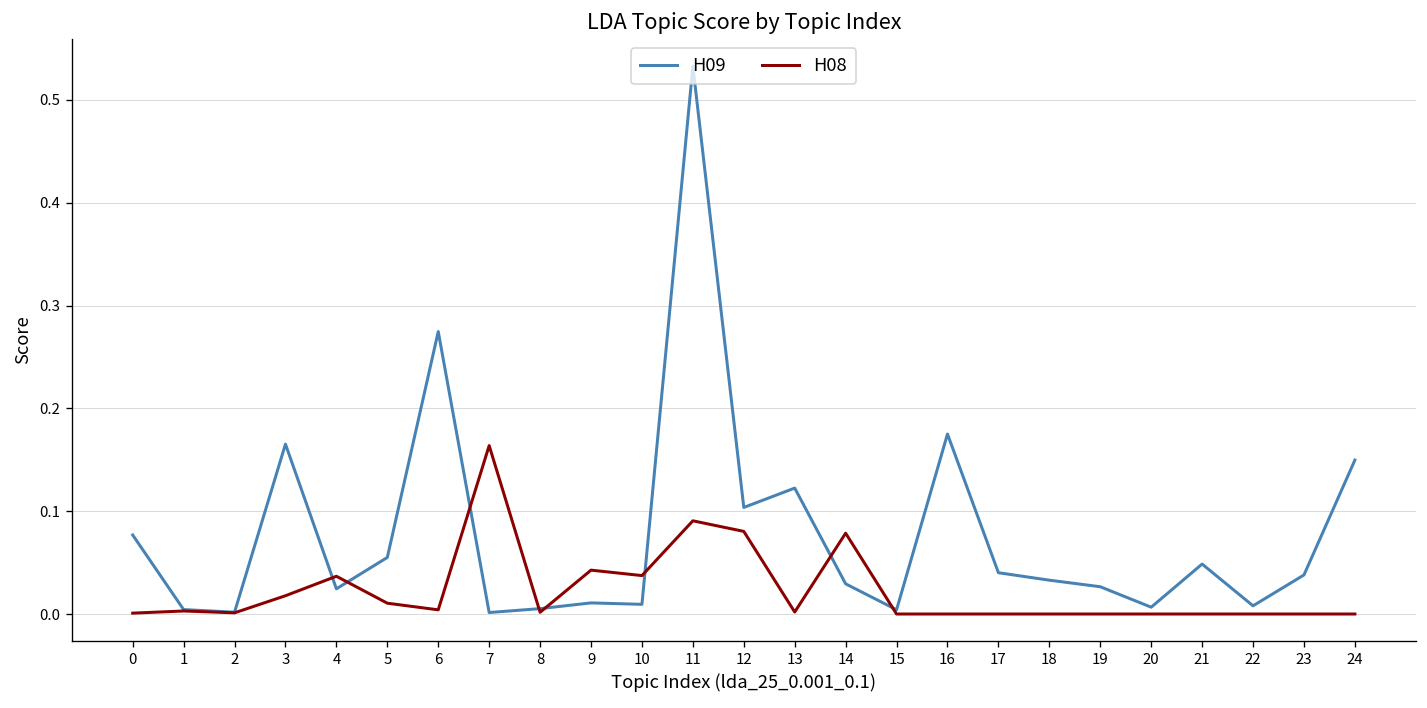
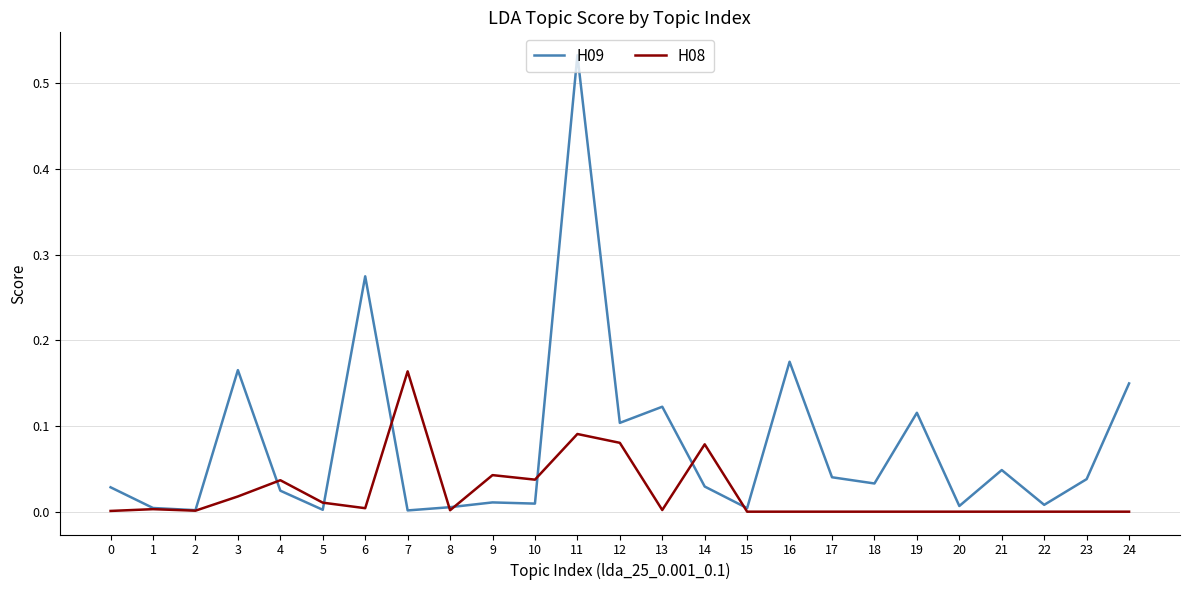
  {
    "H09": {
-     "0": 0.08,
+     "0": 0.03,
      "3": 0.17,
      "4": 0.02,
-     "5": 0.06,
+     "5": 0.00,
      "6": 0.27,
      "7": 0.00,
      "8": 0.01,
      "9": 0.01,
      "10": 0.01,
      "12": 0.10,
      "13": 0.12,
      "14": 0.03,
      "15": 0.00,
      "16": 0.17,
      "17": 0.04,
      "18": 0.03,
-     "19": 0.03,
+     "19": 0.12,
      "20": 0.01,
      "21": 0.05,
      "22": 0.01,
      "23": 0.04,
      "24": 0.15
    },
    "H08": {
      "0": 0.00,
      "3": 0.02,
      "4": 0.04,
      "5": 0.01,
      "6": 0.00,
      "7": 0.16,
      "8": 0.00,
      "9": 0.04,
      "10": 0.04,
      "11": 0.09,
      "12": 0.08,
      "13": 0.00,
      "14": 0.08,
      "15": 0.00,
      "16": 0.00,
      "17": 0.00,
      "18": 0.00,
      "19": 0.00,
      "20": 0.00,
      "21": 0.00,
      "22": 0.00,
      "23": 0.00,
      "24": 0.00
    }
  }
